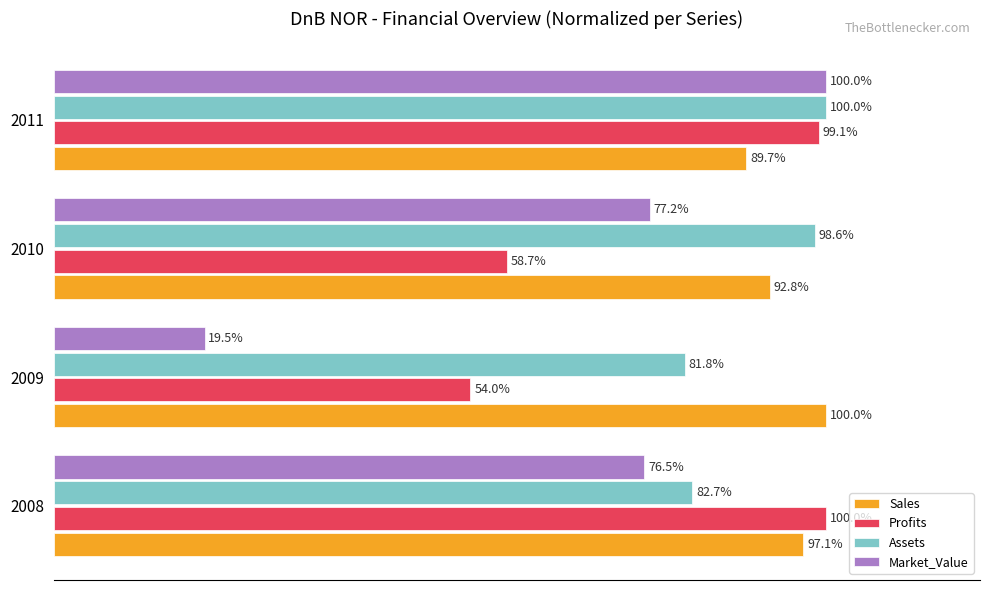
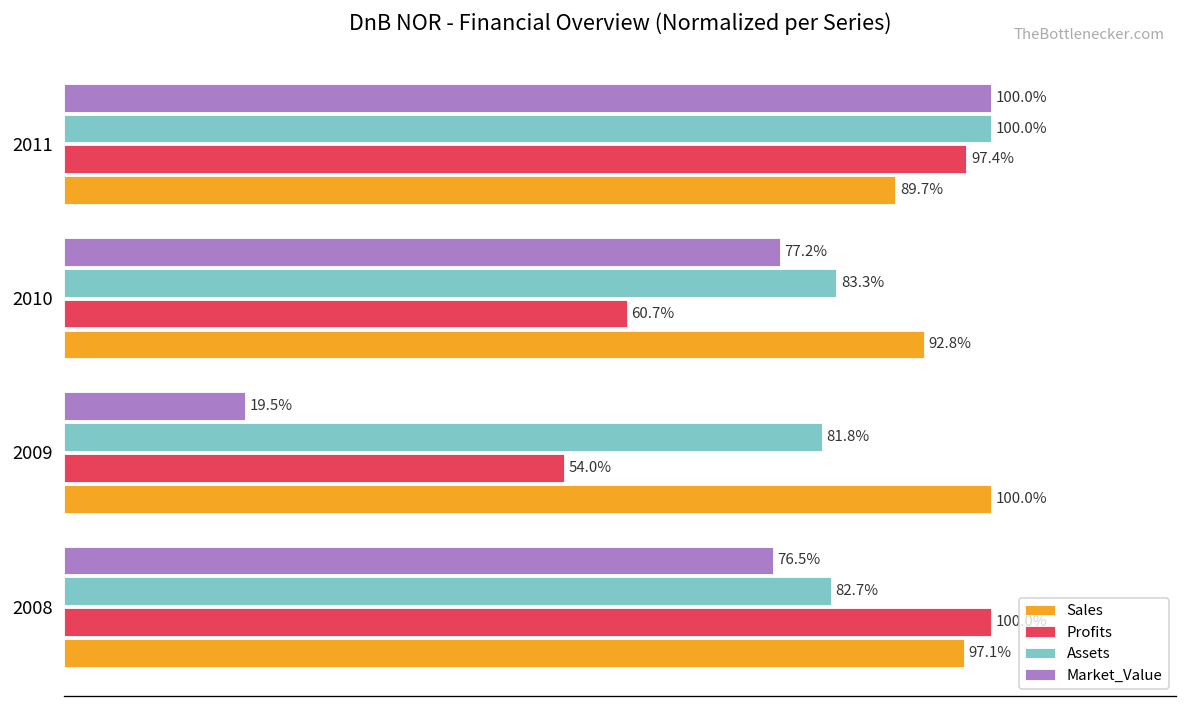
  {
    "Sales": {
      "2011": "89.7%",
      "2010": "92.8%",
      "2009": "100.0%",
      "2008": "97.1%"
    },
    "Profits": {
-     "2011": "99.1%",
-     "2010": "58.7%",
+     "2011": "97.4%",
+     "2010": "60.7%",
      "2009": "54.0%"
    },
    "Assets": {
      "2011": "100.0%",
-     "2010": "98.6%",
+     "2010": "83.3%",
      "2009": "81.8%",
      "2008": "82.7%"
    },
    "Market_Value": {
      "2011": "100.0%",
      "2010": "77.2%",
      "2009": "19.5%",
      "2008": "76.5%"
    }
  }
